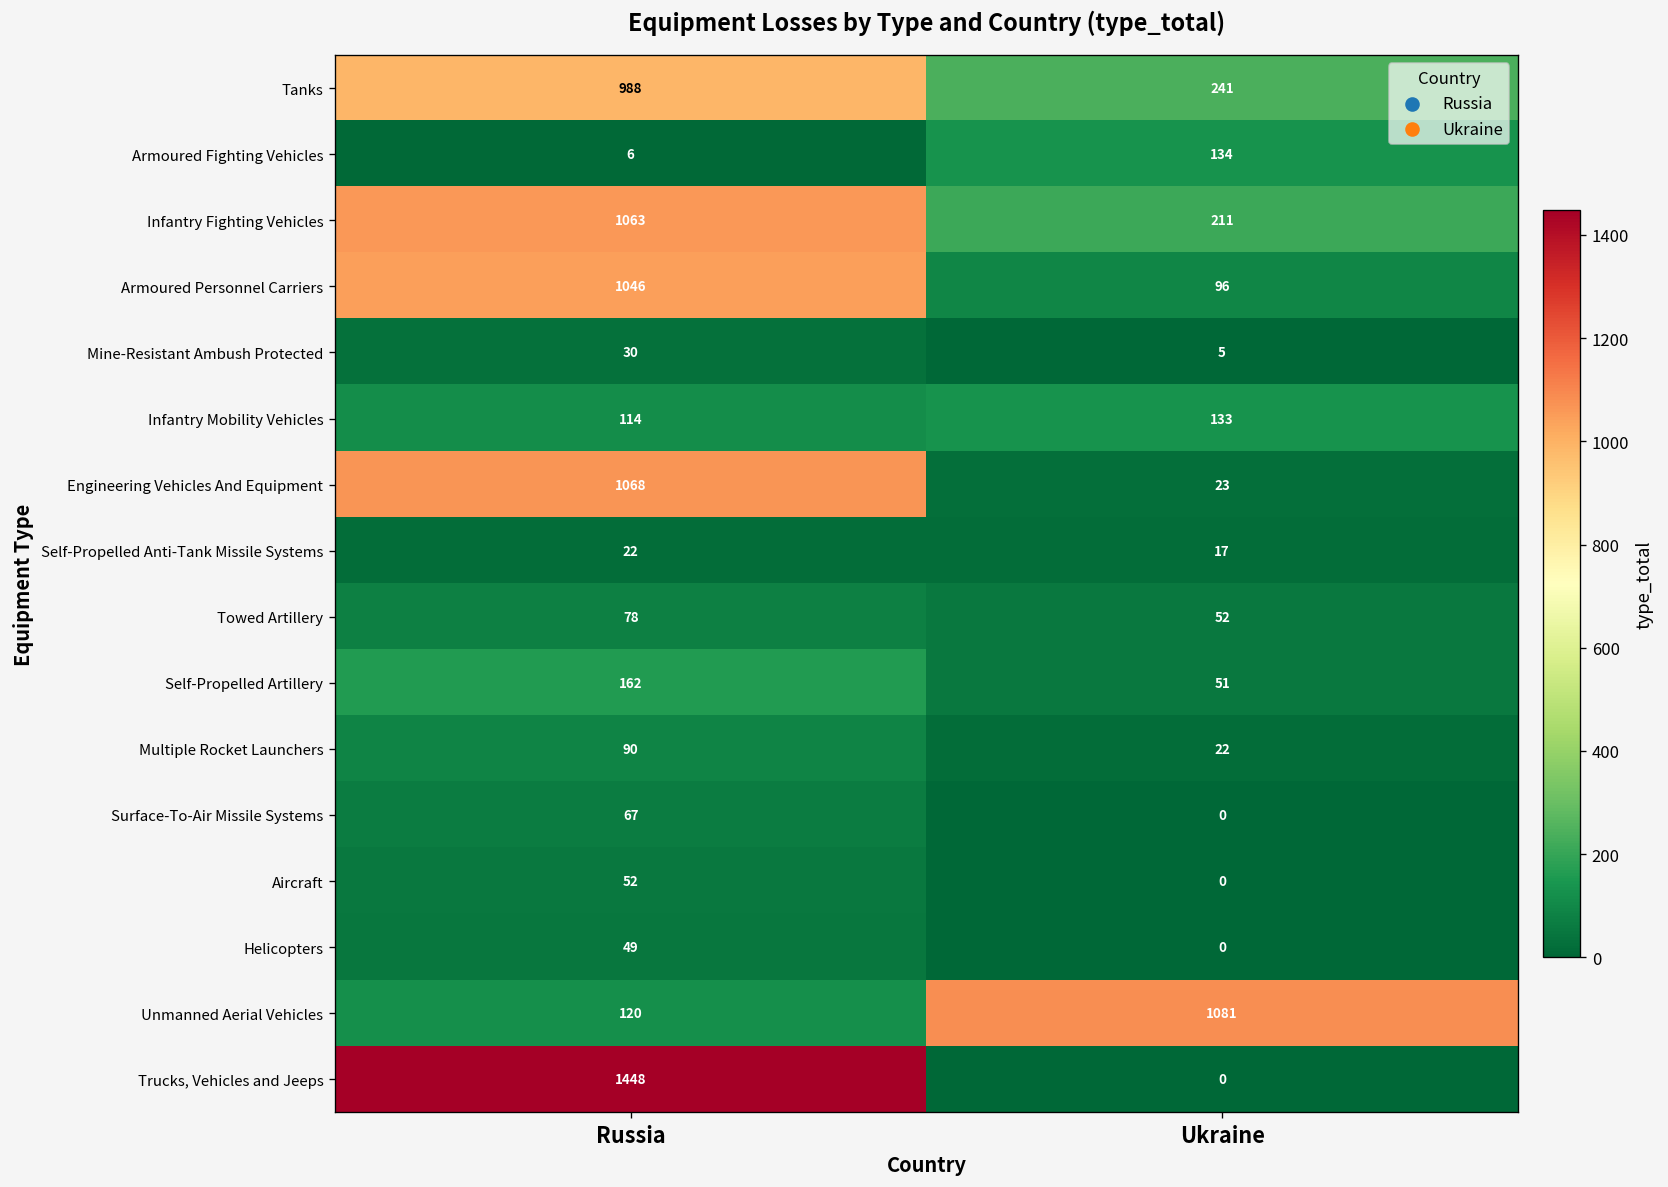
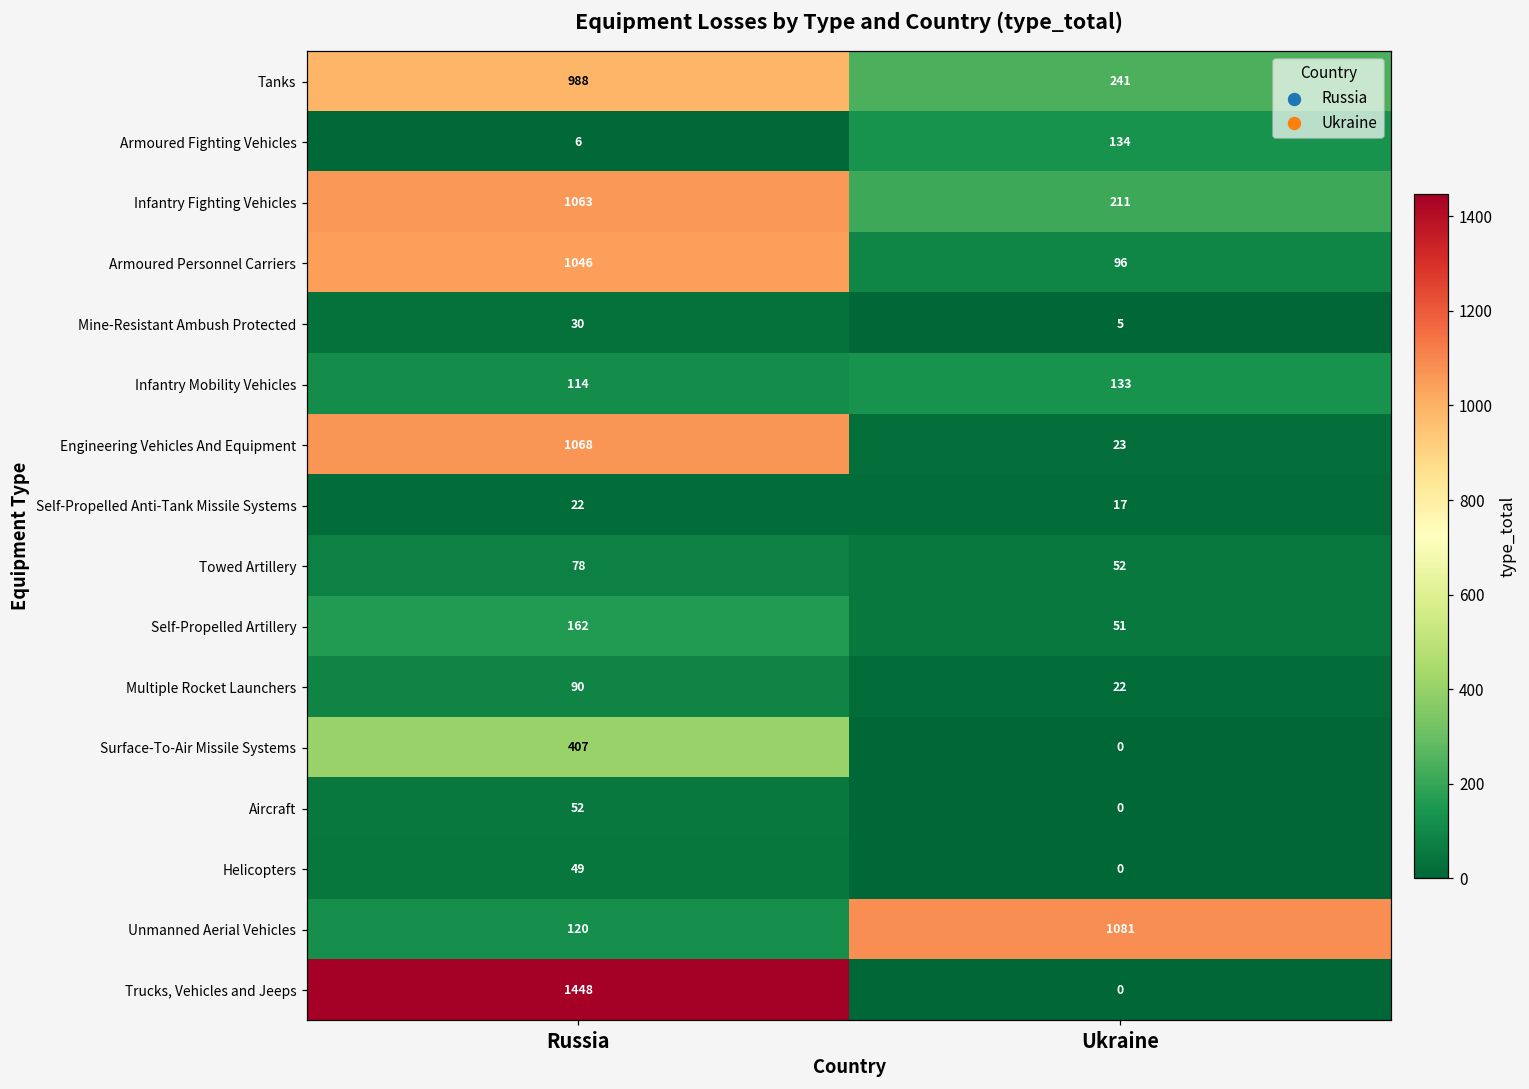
  {
    "Tanks": {
      "Russia": 988,
      "Ukraine": 241
    },
    "Armoured Fighting Vehicles": {
      "Russia": 6,
      "Ukraine": 134
    },
    "Infantry Fighting Vehicles": {
      "Russia": 1063,
      "Ukraine": 211
    },
    "Armoured Personnel Carriers": {
      "Russia": 1046,
      "Ukraine": 96
    },
    "Mine-Resistant Ambush Protected": {
      "Russia": 30,
      "Ukraine": 5
    },
    "Infantry Mobility Vehicles": {
      "Russia": 114,
      "Ukraine": 133
    },
    "Engineering Vehicles And Equipment": {
      "Russia": 1068,
      "Ukraine": 23
    },
    "Self-Propelled Anti-Tank Missile Systems": {
      "Russia": 22,
      "Ukraine": 17
    },
    "Towed Artillery": {
      "Russia": 78,
      "Ukraine": 52
    },
    "Self-Propelled Artillery": {
      "Russia": 162,
      "Ukraine": 51
    },
    "Multiple Rocket Launchers": {
      "Russia": 90,
      "Ukraine": 22
    },
    "Surface-To-Air Missile Systems": {
-     "Russia": 67,
+     "Russia": 407,
      "Ukraine": 0
    },
    "Aircraft": {
      "Russia": 52,
      "Ukraine": 0
    },
    "Helicopters": {
      "Russia": 49,
      "Ukraine": 0
    },
    "Unmanned Aerial Vehicles": {
      "Russia": 120,
      "Ukraine": 1081
    },
    "Trucks, Vehicles and Jeeps": {
      "Russia": 1448,
      "Ukraine": 0
    }
  }
